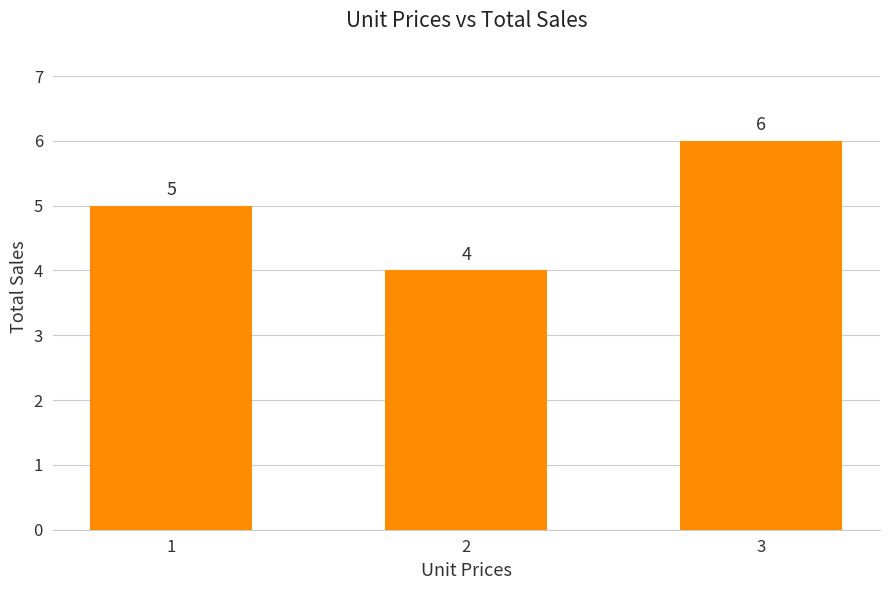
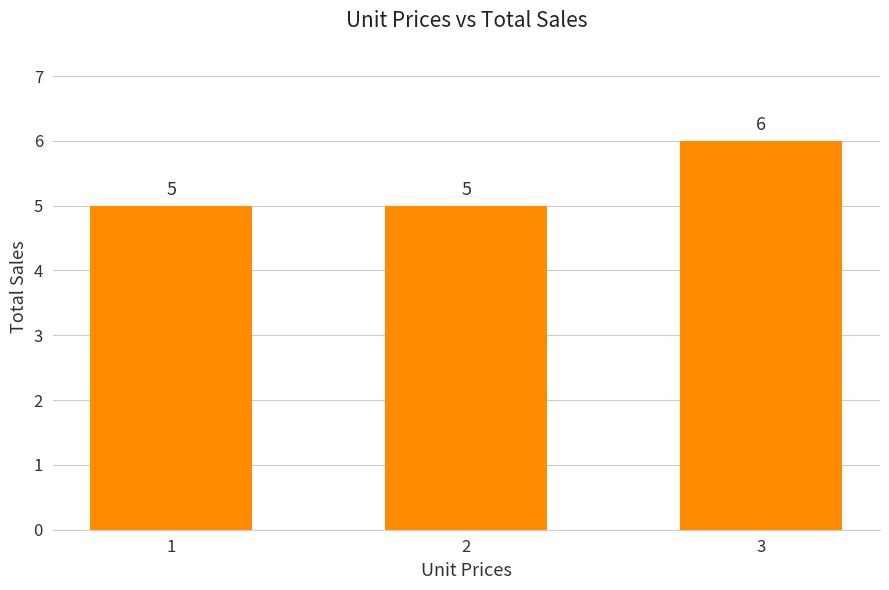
  {
    "1": 5,
-   "2": 4,
+   "2": 5,
    "3": 6
  }
